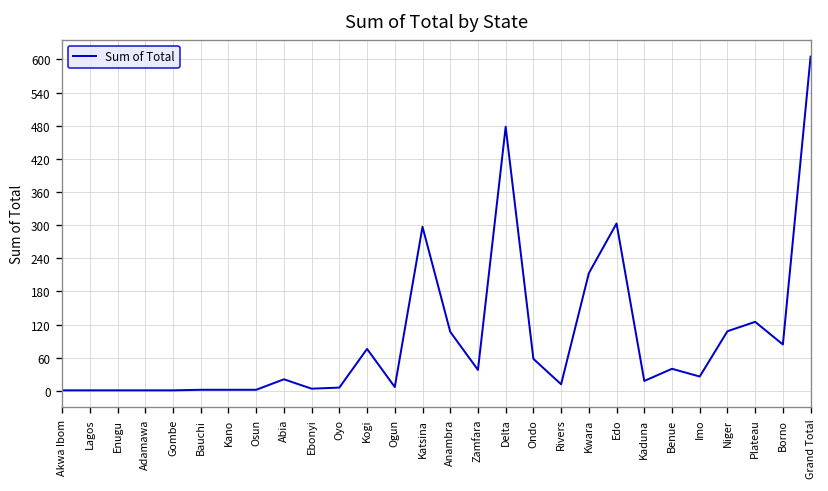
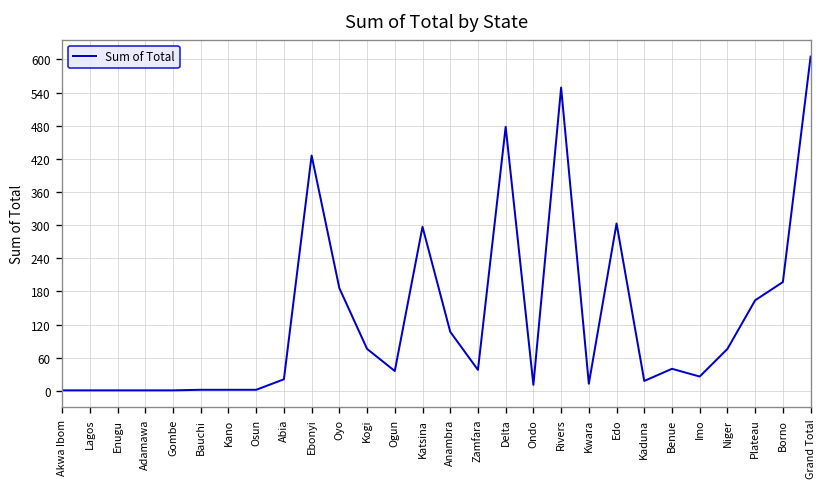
  {
    "Akwa Ibom": 0,
    "Lagos": 0,
    "Enugu": 0,
    "Adamawa": 0,
    "Gombe": 0,
    "Bauchi": 0,
    "Kano": 0,
    "Osun": 0,
    "Abia": 20,
-   "Ebonyi": 0,
-   "Oyo": 10,
+   "Ebonyi": 430,
+   "Oyo": 190,
    "Kogi": 80,
-   "Ogun": 10,
+   "Ogun": 40,
    "Katsina": 300,
    "Anambra": 110,
    "Zamfara": 40,
    "Delta": 480,
-   "Ondo": 60,
-   "Rivers": 10,
-   "Kwara": 210,
+   "Ondo": 10,
+   "Rivers": 550,
+   "Kwara": 10,
    "Edo": 300,
    "Kaduna": 20,
    "Benue": 40,
    "Imo": 30,
-   "Niger": 110,
-   "Plateau": 130,
-   "Borno": 80,
+   "Niger": 80,
+   "Plateau": 160,
+   "Borno": 200,
    "Grand Total": 610
  }
